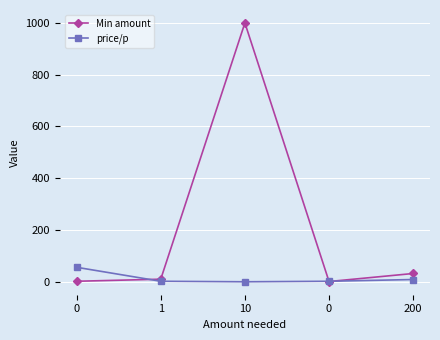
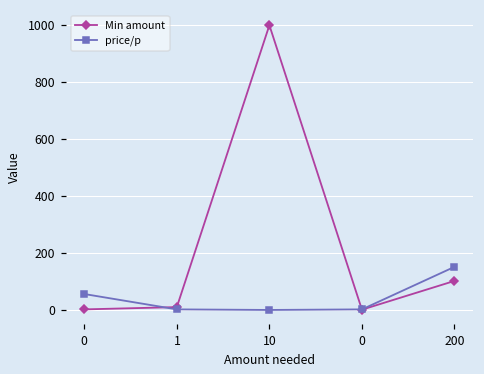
  {
    "Min amount": {
      "10": 1000,
-     "200": 30
+     "200": 100
    },
    "price/p": {
      "10": 0,
-     "200": 10
+     "200": 150
    }
  }
